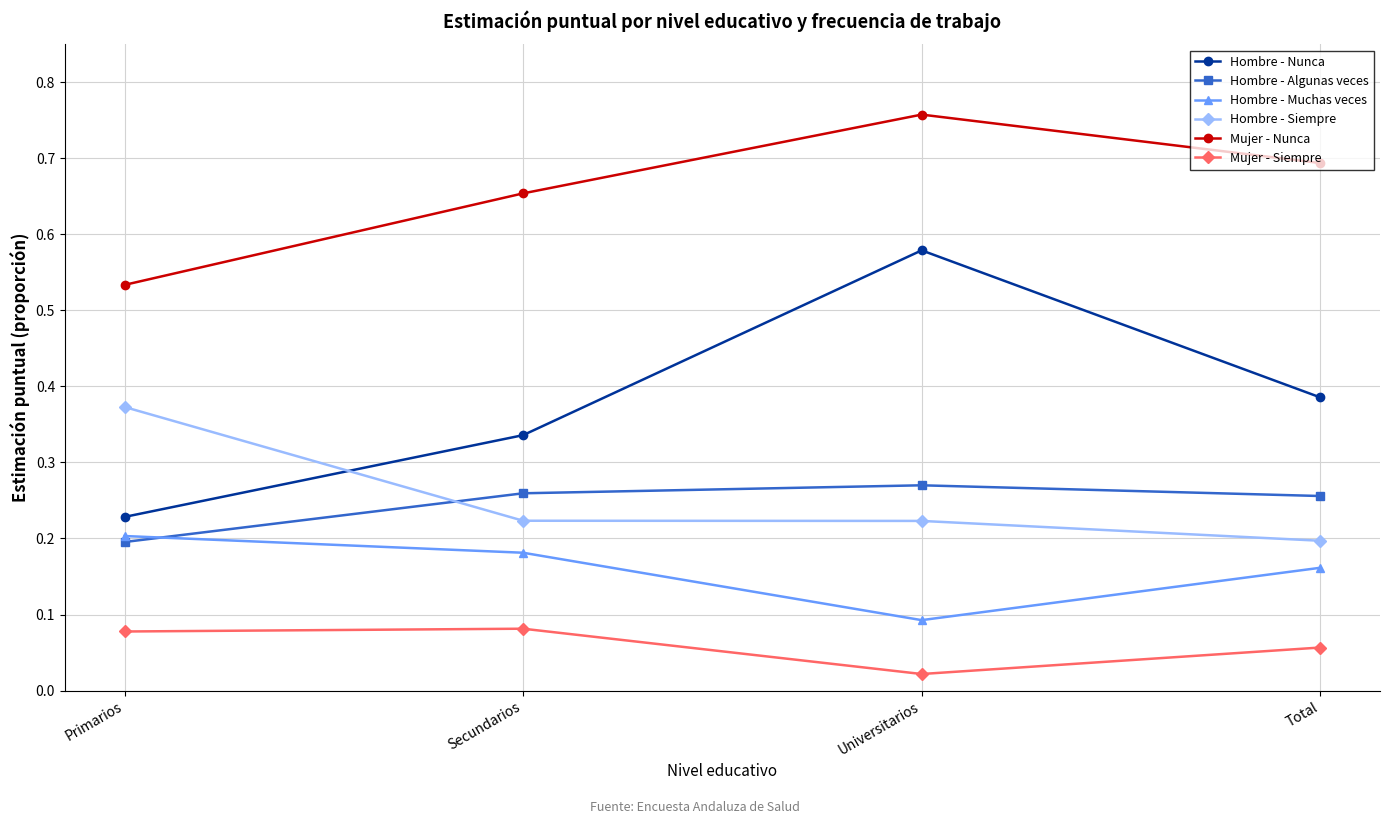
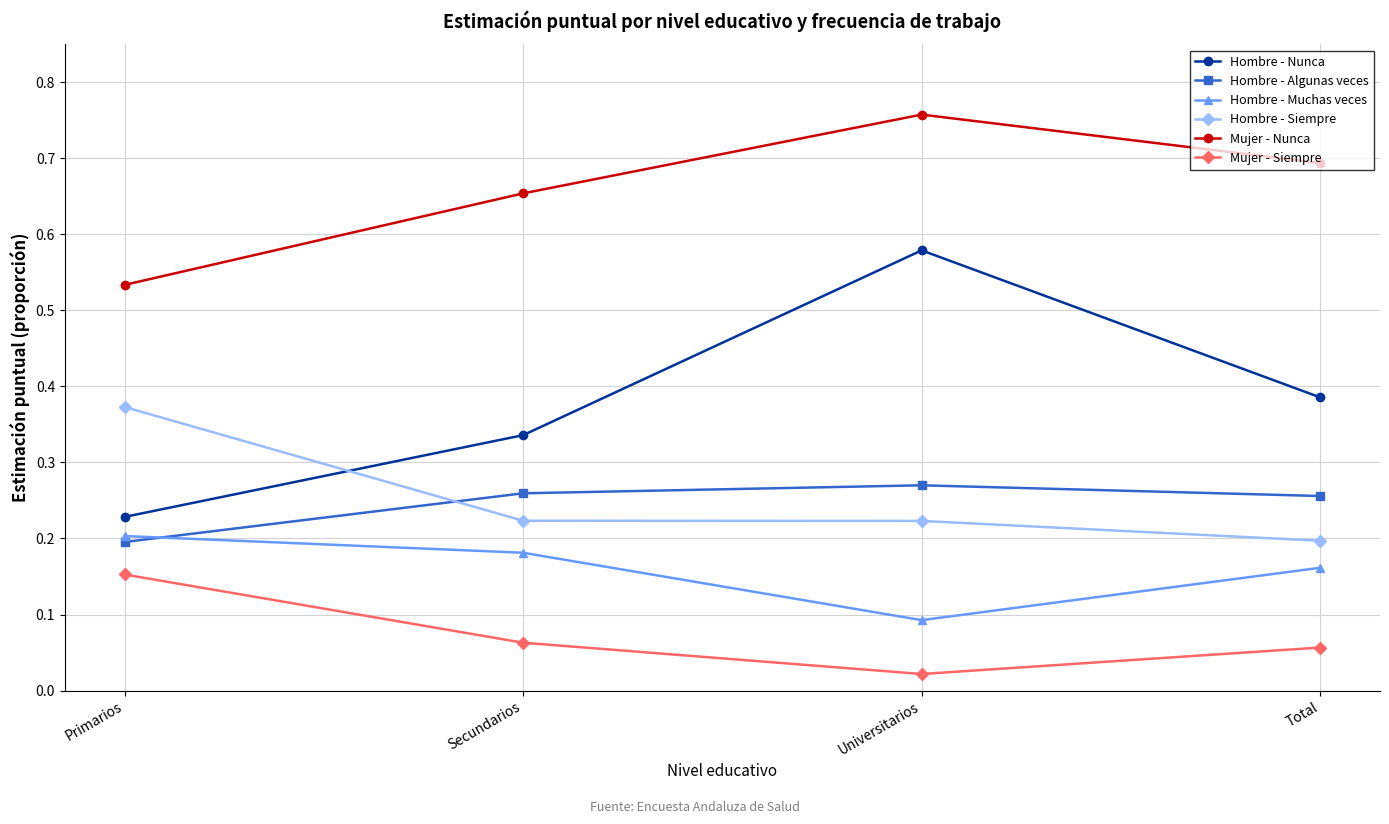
  {
    "Hombre - Nunca": {
      "Primarios": 0.23,
      "Secundarios": 0.34,
      "Universitarios": 0.58,
      "Total": 0.39
    },
    "Hombre - Algunas veces": {
      "Primarios": 0.20,
      "Secundarios": 0.26,
      "Universitarios": 0.27,
      "Total": 0.26
    },
    "Hombre - Muchas veces": {
      "Primarios": 0.20,
      "Secundarios": 0.18,
      "Universitarios": 0.09,
      "Total": 0.16
    },
    "Hombre - Siempre": {
      "Primarios": 0.37,
      "Secundarios": 0.22,
      "Universitarios": 0.22,
      "Total": 0.20
    },
    "Mujer - Nunca": {
      "Primarios": 0.53,
      "Secundarios": 0.65,
      "Universitarios": 0.76
    },
    "Mujer - Siempre": {
-     "Primarios": 0.08,
-     "Secundarios": 0.08,
+     "Primarios": 0.15,
+     "Secundarios": 0.06,
      "Universitarios": 0.02,
      "Total": 0.06
    }
  }
